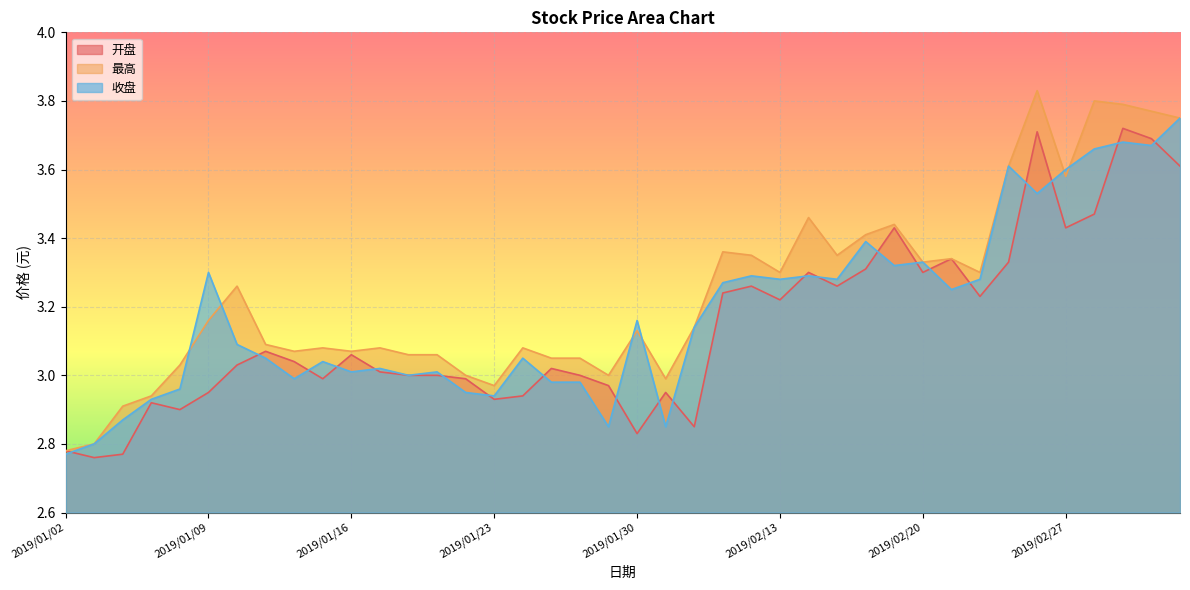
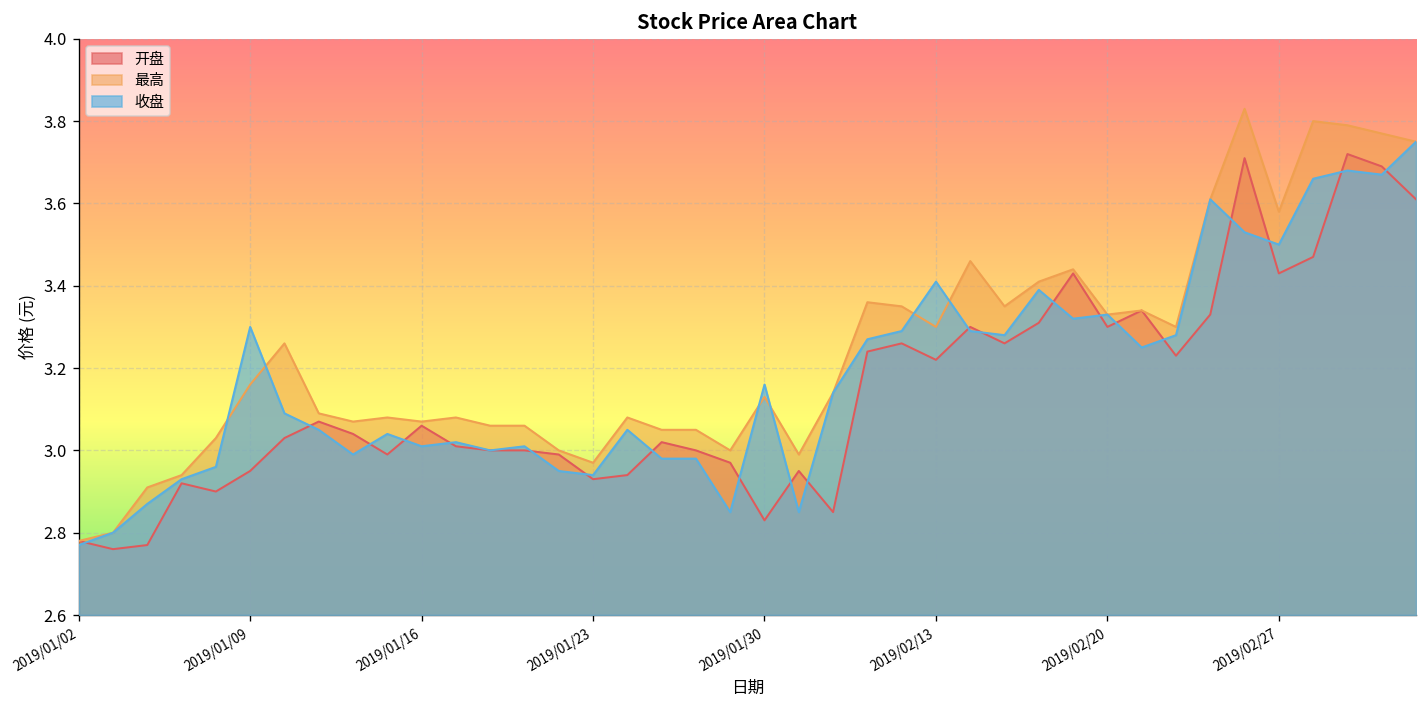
  {
    "收盘": {
      "2019/01/02": 2.77,
      "2019/01/09": 3.30,
      "2019/01/16": 3.01,
      "2019/01/23": 2.94,
      "2019/01/30": 3.16,
-     "2019/02/13": 3.28,
-     "2019/02/27": 3.6
+     "2019/02/13": 3.41,
+     "2019/02/27": 3.5
    }
  }
